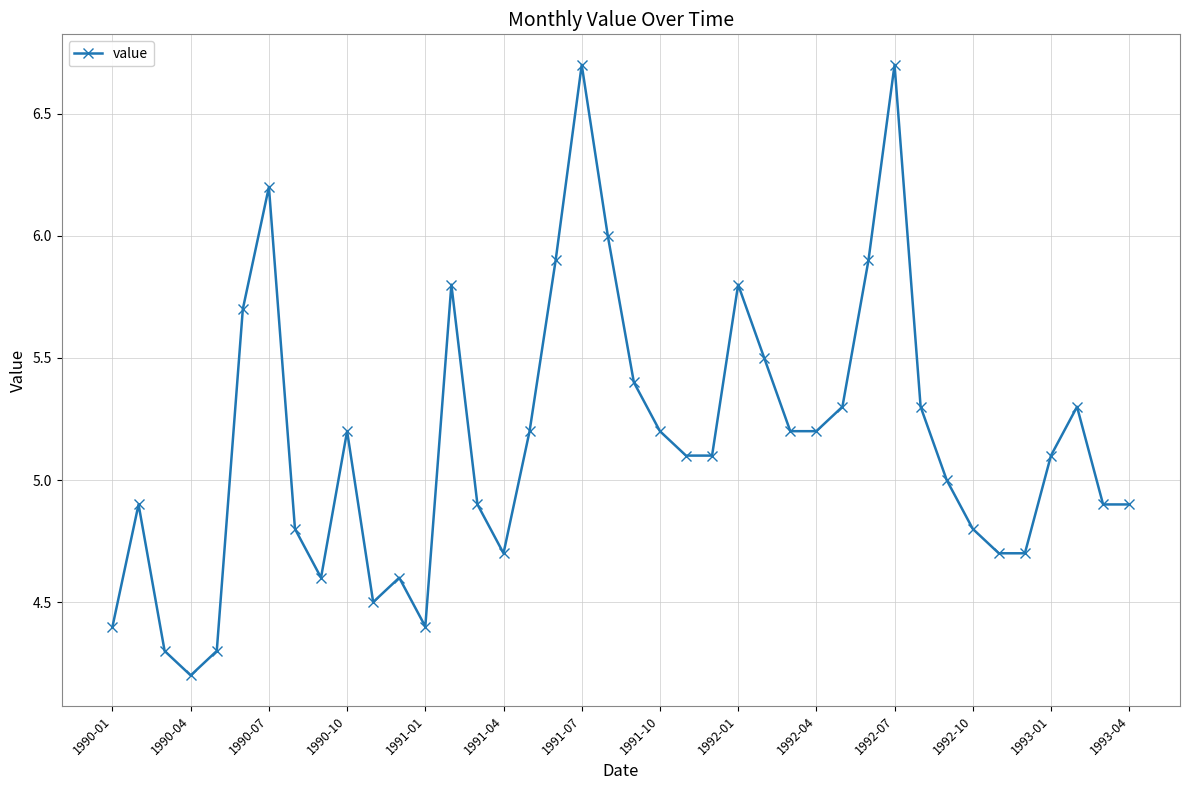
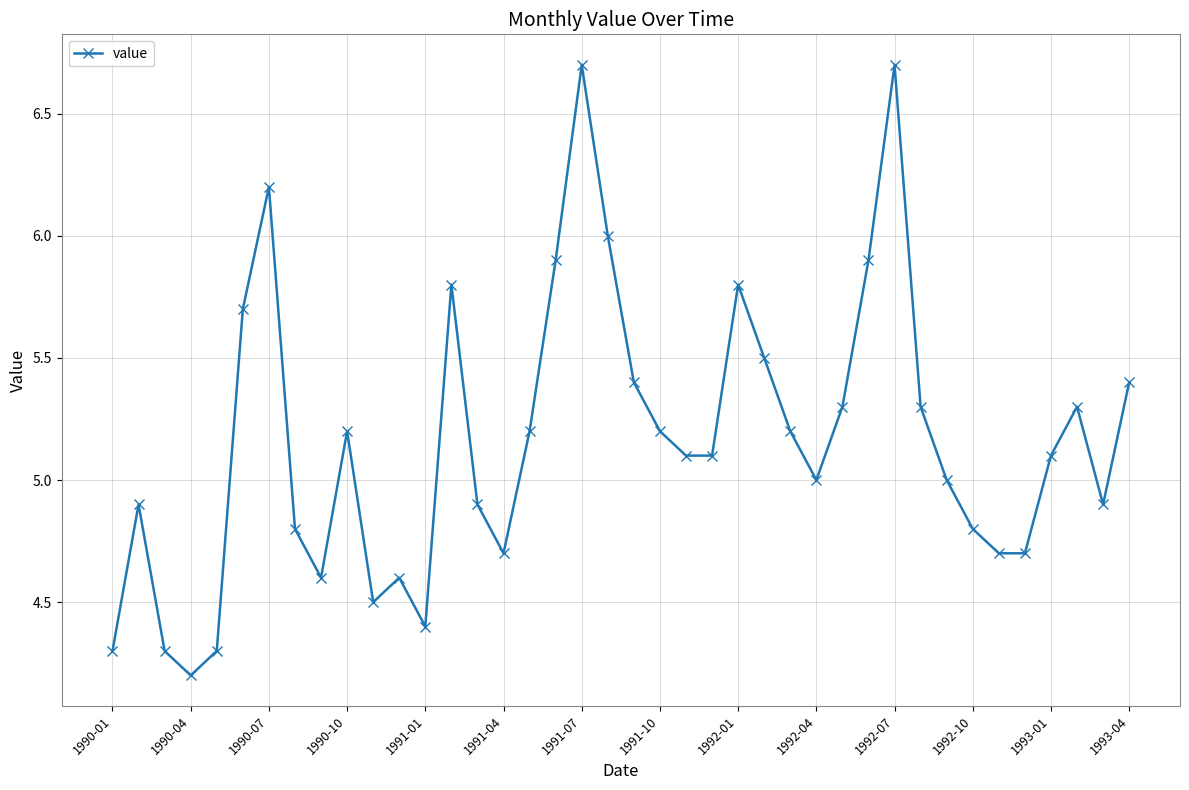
  {
-   "1990-01": 4.4,
+   "1990-01": 4.3,
    "1990-04": 4.2,
    "1990-07": 6.2,
    "1990-10": 5.2,
    "1991-01": 4.4,
    "1991-04": 4.7,
    "1991-07": 6.7,
    "1991-10": 5.2,
    "1992-01": 5.8,
-   "1992-04": 5.2,
+   "1992-04": 5.0,
    "1992-07": 6.7,
    "1992-10": 4.8,
    "1993-01": 5.1,
-   "1993-04": 4.9
+   "1993-04": 5.4
  }
